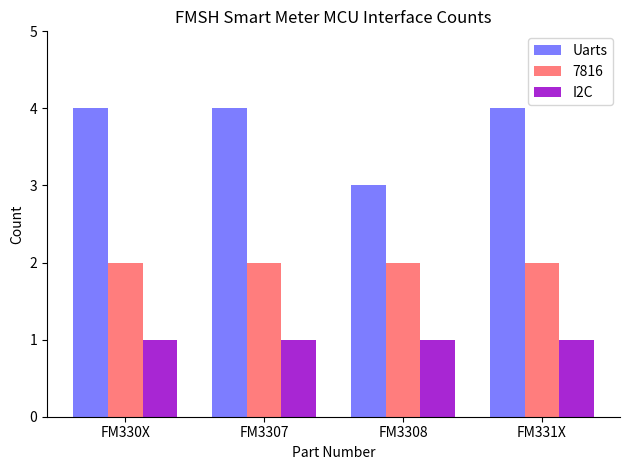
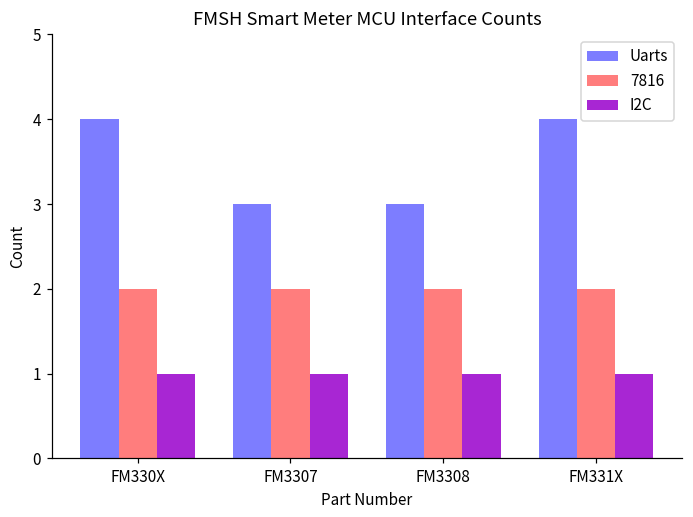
  {
    "Uarts": {
      "FM330X": 4,
-     "FM3307": 4,
+     "FM3307": 3,
      "FM3308": 3,
      "FM331X": 4
    },
    "7816": {
      "FM330X": 2,
      "FM3307": 2,
      "FM3308": 2,
      "FM331X": 2
    },
    "I2C": {
      "FM330X": 1,
      "FM3307": 1,
      "FM3308": 1,
      "FM331X": 1
    }
  }
